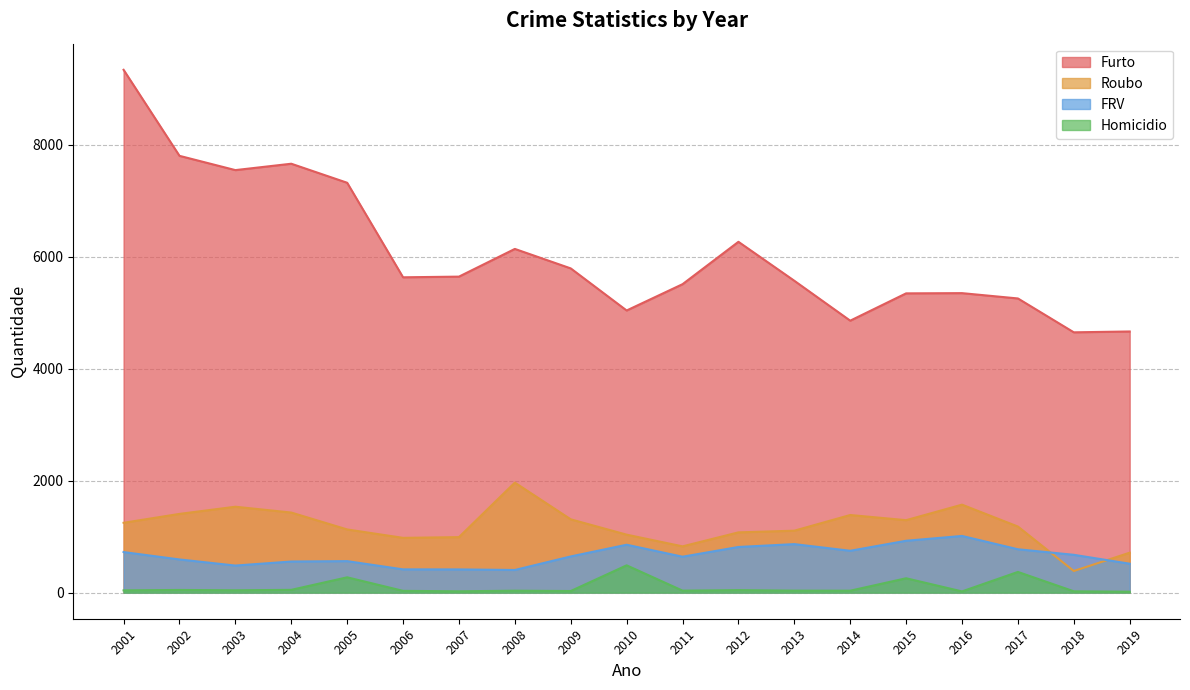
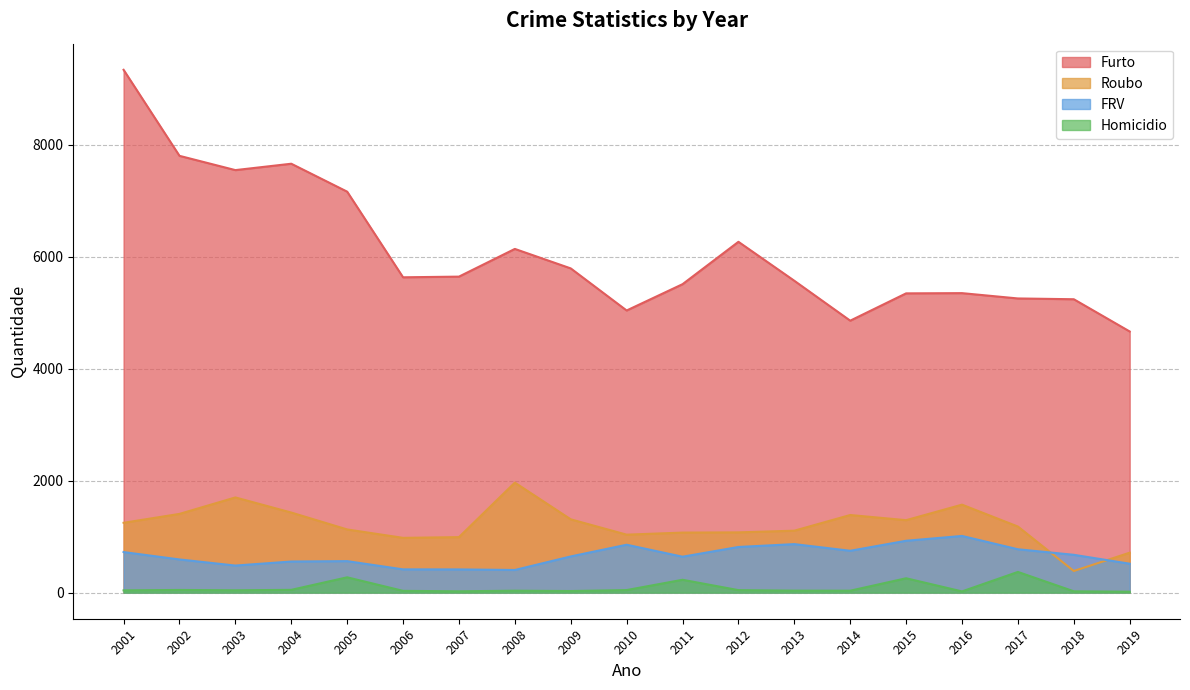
  {
    "Furto": {
      "2001": 9300,
      "2002": 7800,
      "2003": 7500,
      "2004": 7700,
-     "2005": 7300,
+     "2005": 7200,
      "2006": 5600,
      "2007": 5600,
      "2008": 6100,
      "2009": 5800,
      "2010": 5000,
      "2011": 5500,
      "2012": 6300,
      "2013": 5600,
      "2014": 4900,
      "2015": 5300,
      "2016": 5400,
      "2017": 5300,
-     "2018": 4700,
+     "2018": 5200,
      "2019": 4700
    },
    "Roubo": {
      "2001": 1200,
      "2002": 1400,
-     "2003": 1500,
+     "2003": 1700,
      "2004": 1400,
      "2005": 1100,
      "2006": 1000,
      "2007": 1000,
      "2008": 2000,
      "2009": 1300,
      "2010": 1000,
-     "2011": 800,
+     "2011": 1100,
      "2012": 1100,
      "2013": 1100,
      "2014": 1400,
      "2015": 1300,
      "2016": 1600,
      "2017": 1200,
      "2018": 400,
      "2019": 700
    },
    "FRV": {
      "2001": 700,
      "2002": 600,
      "2003": 500,
      "2004": 600,
      "2005": 600,
      "2006": 400,
      "2007": 400,
      "2008": 400,
      "2009": 600,
      "2010": 900,
      "2011": 600,
      "2012": 800,
      "2013": 900,
      "2014": 700,
      "2015": 900,
      "2016": 1000,
      "2017": 800,
      "2018": 700,
      "2019": 500
    },
    "Homicidio": {
      "2001": 0,
      "2002": 0,
      "2003": 0,
      "2004": 0,
      "2005": 300,
      "2006": 0,
      "2007": 0,
      "2008": 0,
      "2009": 0,
-     "2010": 500,
-     "2011": 0,
+     "2010": 0,
+     "2011": 200,
      "2012": 0,
      "2013": 0,
      "2014": 0,
      "2015": 300,
      "2016": 0,
      "2017": 400,
      "2018": 0,
      "2019": 0
    }
  }
